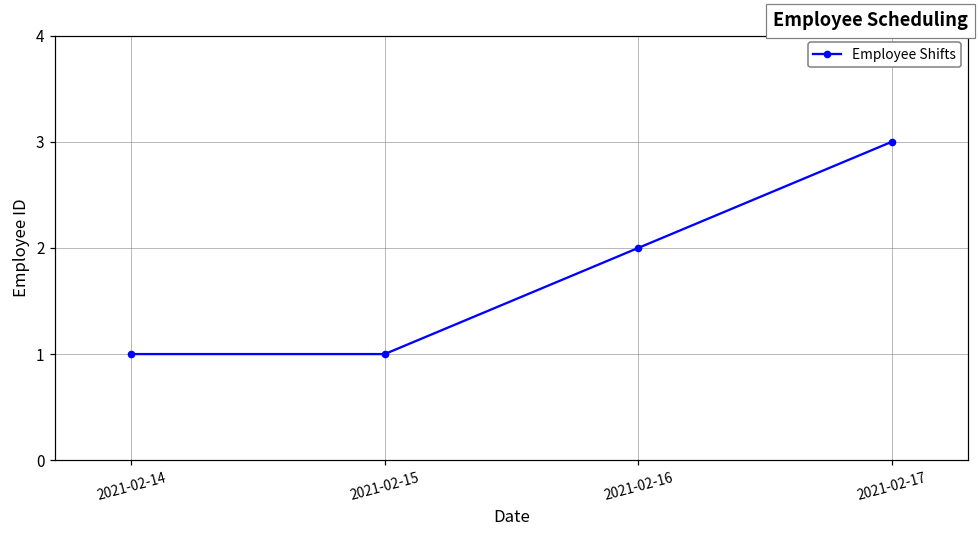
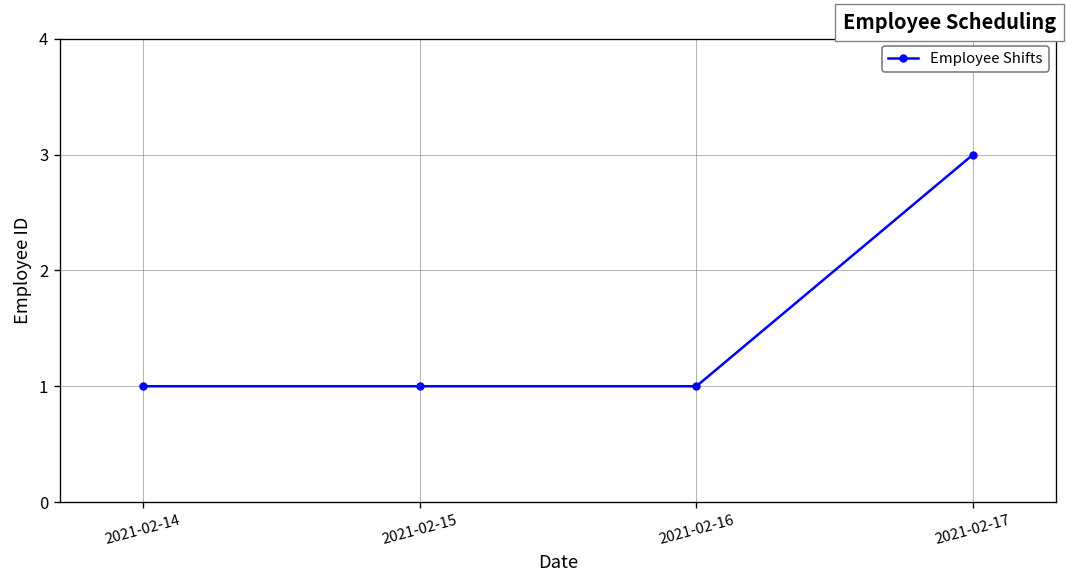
  {
    "2021-02-14": 1,
    "2021-02-15": 1,
-   "2021-02-16": 2,
+   "2021-02-16": 1,
    "2021-02-17": 3
  }
